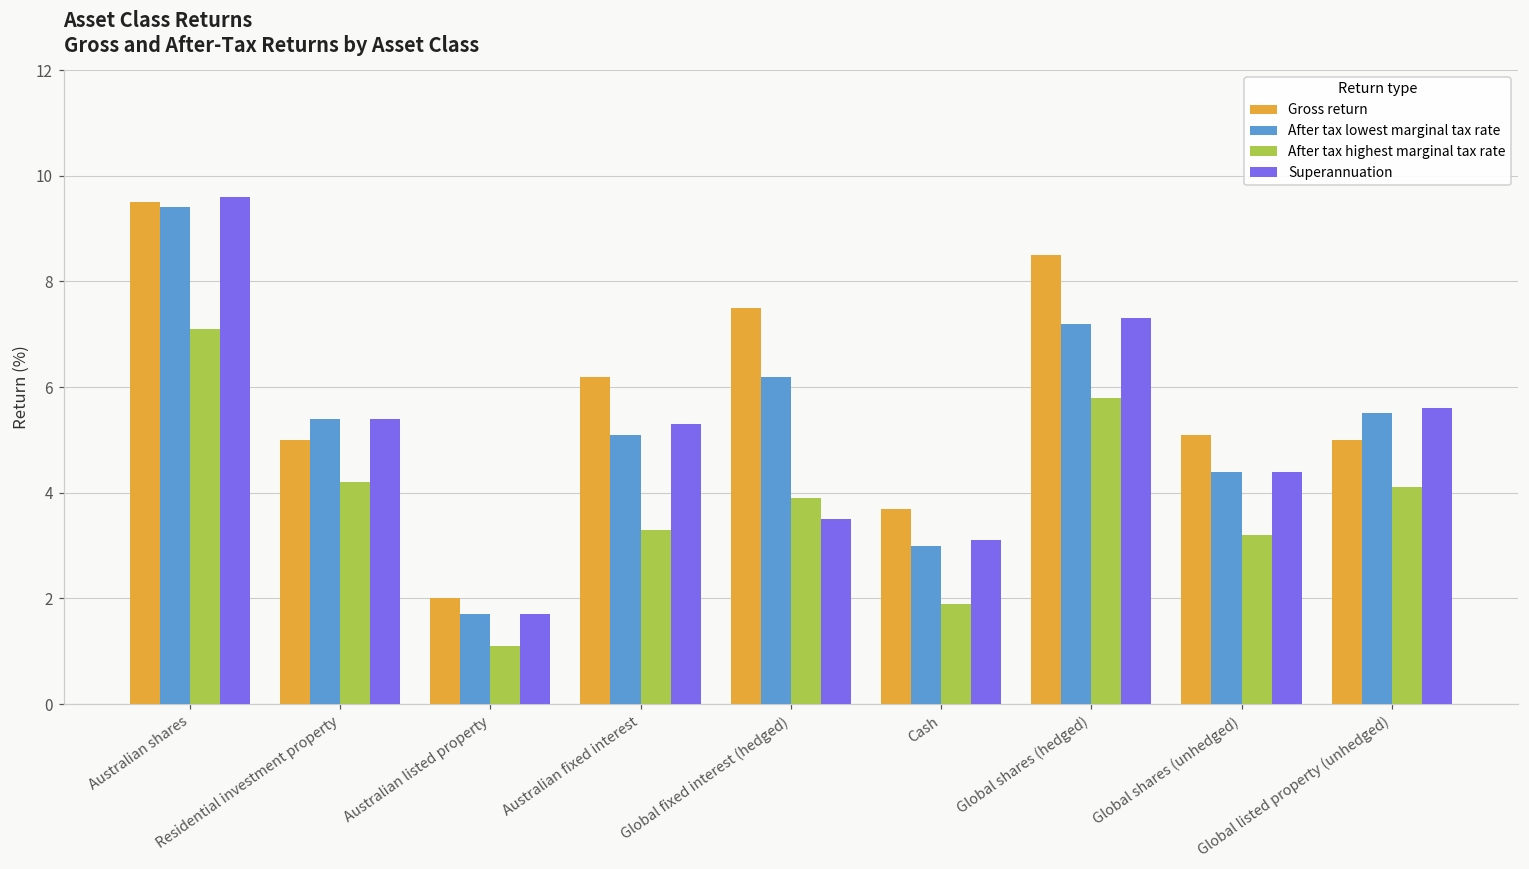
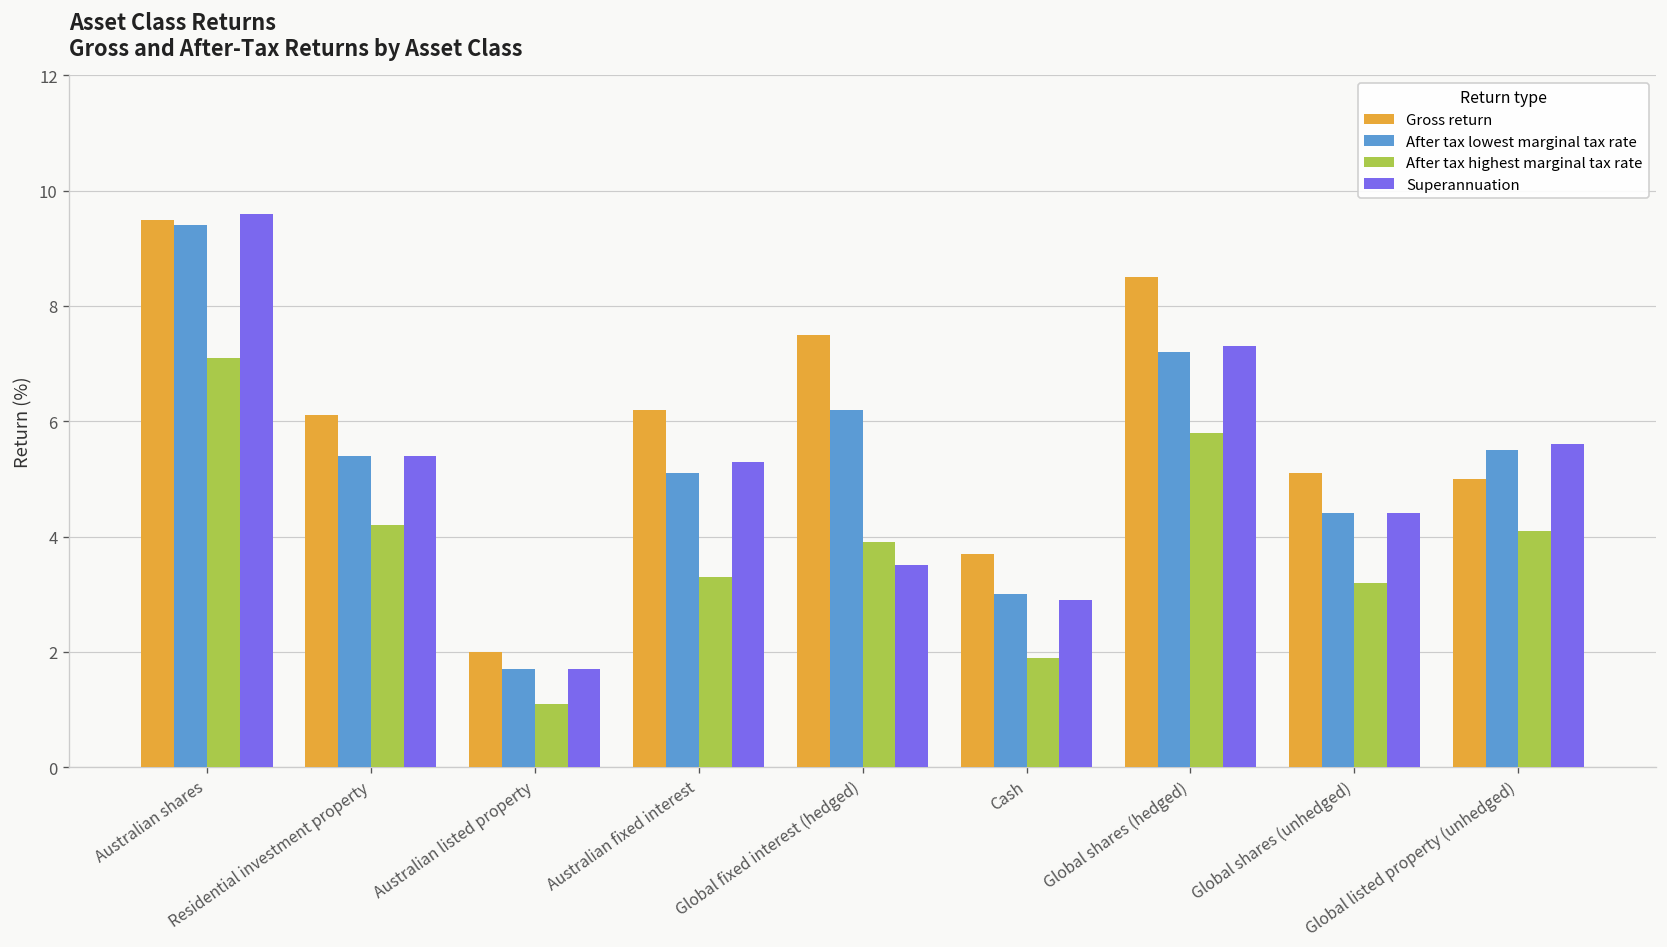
  {
    "Gross return": {
      "Australian shares": 9.5,
-     "Residential investment property": 5.0,
+     "Residential investment property": 6.1,
      "Australian listed property": 2.0,
      "Australian fixed interest": 6.2,
      "Global fixed interest (hedged)": 7.5,
      "Cash": 3.7,
      "Global shares (hedged)": 8.5,
      "Global shares (unhedged)": 5.1,
      "Global listed property (unhedged)": 5.0
    },
    "After tax lowest marginal tax rate": {
      "Australian shares": 9.4,
      "Residential investment property": 5.4,
      "Australian listed property": 1.7,
      "Australian fixed interest": 5.1,
      "Global fixed interest (hedged)": 6.2,
      "Cash": 3.0,
      "Global shares (hedged)": 7.2,
      "Global shares (unhedged)": 4.4,
      "Global listed property (unhedged)": 5.5
    },
    "After tax highest marginal tax rate": {
      "Australian shares": 7.1,
      "Residential investment property": 4.2,
      "Australian listed property": 1.1,
      "Australian fixed interest": 3.3,
      "Global fixed interest (hedged)": 3.9,
      "Cash": 1.9,
      "Global shares (hedged)": 5.8,
      "Global shares (unhedged)": 3.2,
      "Global listed property (unhedged)": 4.1
    },
    "Superannuation": {
      "Australian shares": 9.6,
      "Residential investment property": 5.4,
      "Australian listed property": 1.7,
      "Australian fixed interest": 5.3,
      "Global fixed interest (hedged)": 3.5,
-     "Cash": 3.1,
+     "Cash": 2.9,
      "Global shares (hedged)": 7.3,
      "Global shares (unhedged)": 4.4,
      "Global listed property (unhedged)": 5.6
    }
  }
